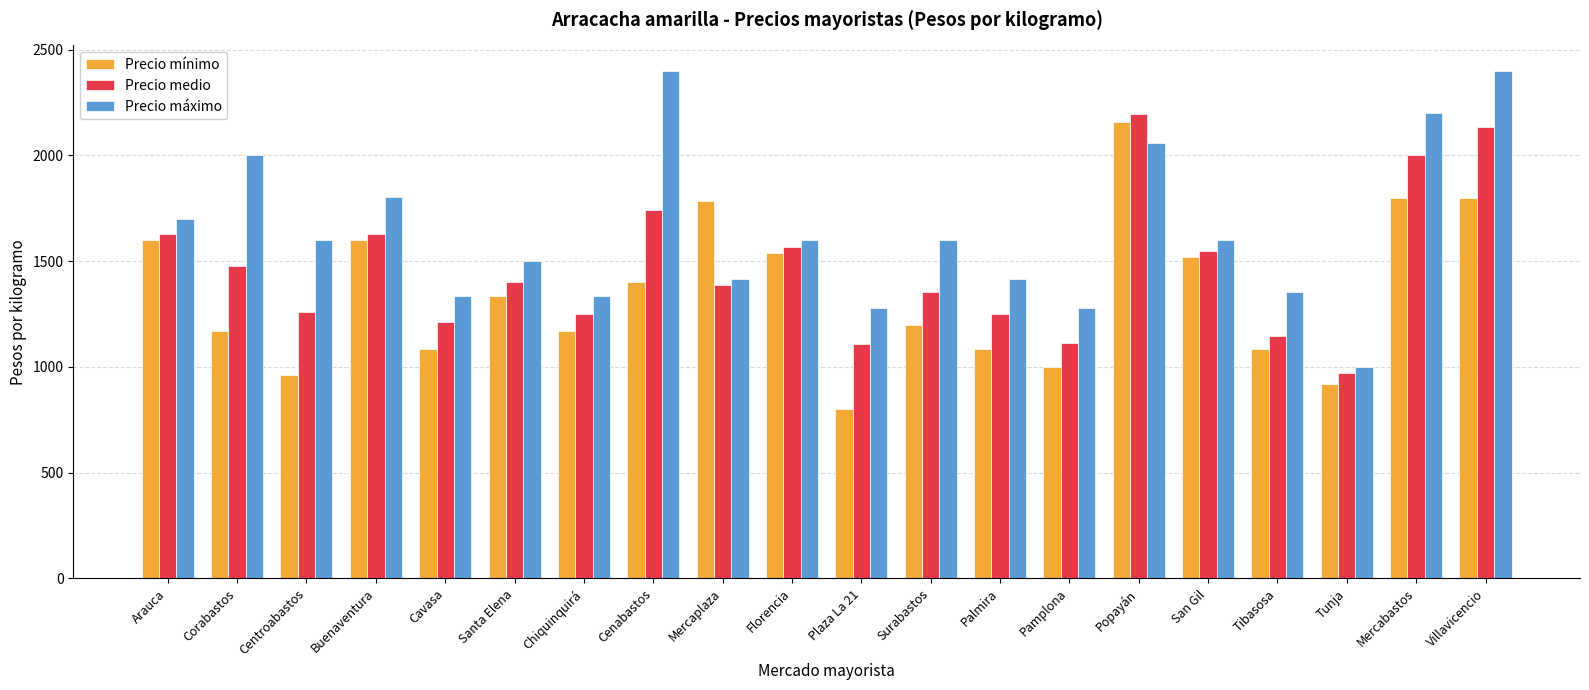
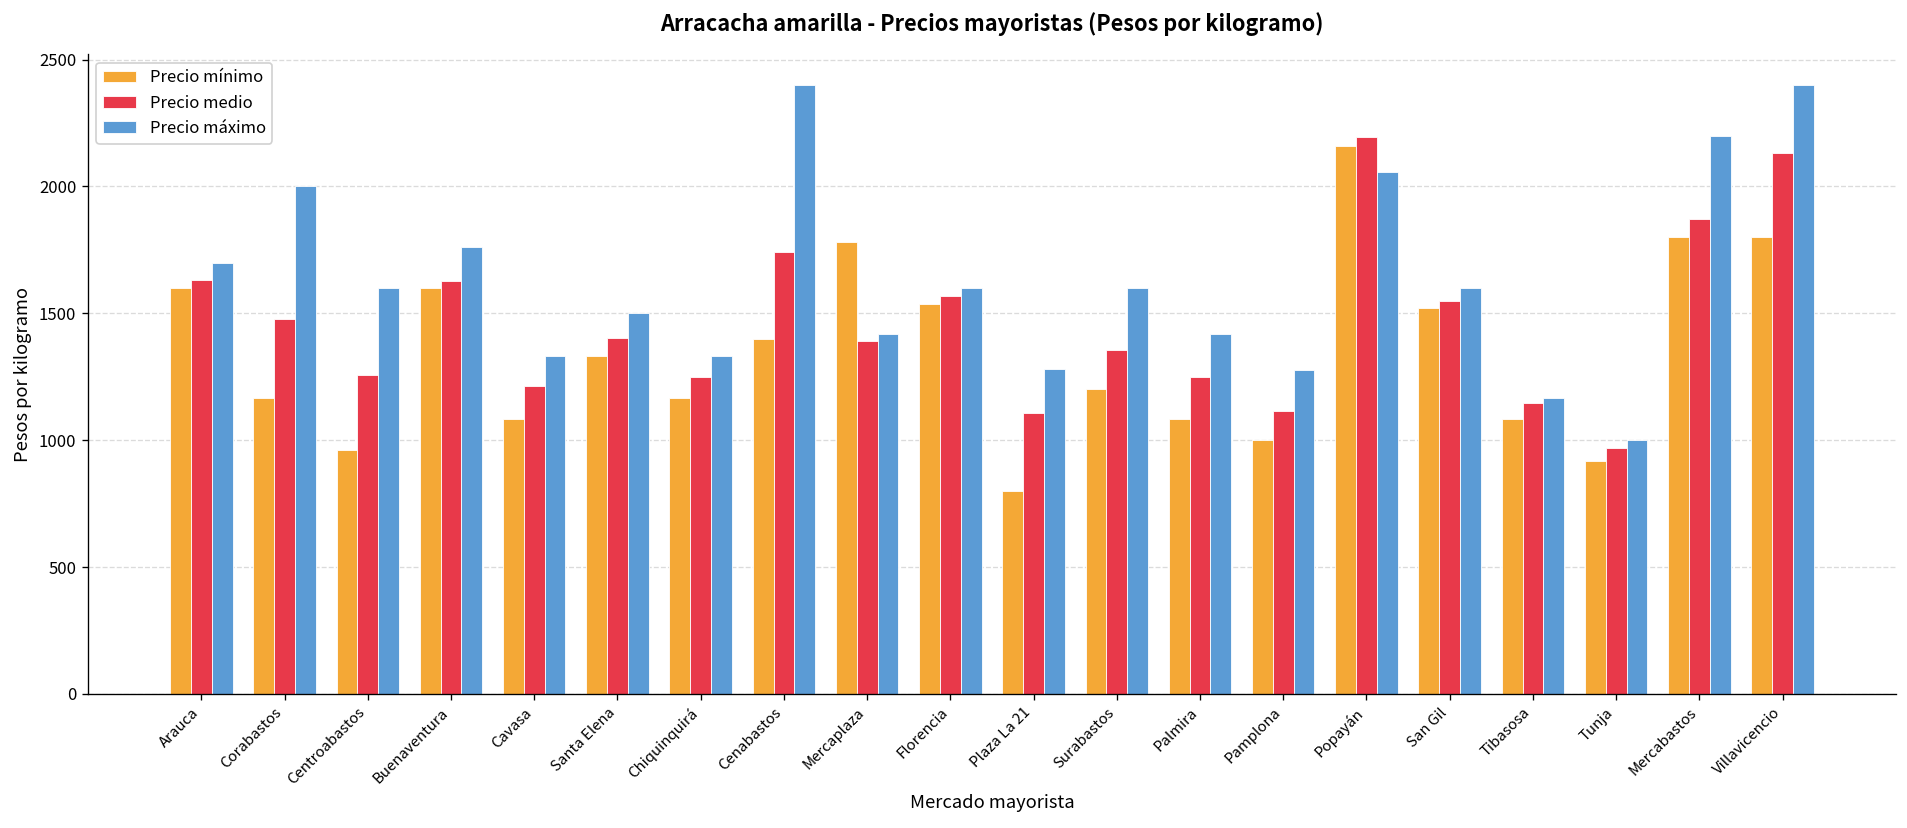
  {
    "Precio mínimo": {
      "Arauca": 1600,
      "Corabastos": 1170,
      "Centroabastos": 960,
      "Buenaventura": 1600,
      "Cavasa": 1080,
      "Santa Elena": 1330,
      "Chiquinquirá": 1170,
      "Cenabastos": 1400,
      "Mercaplaza": 1780,
      "Florencia": 1540,
      "Plaza La 21": 800,
      "Surabastos": 1200,
      "Palmira": 1080,
      "Pamplona": 1000,
      "Popayán": 2160,
      "San Gil": 1520,
      "Tibasosa": 1080,
      "Tunja": 920,
      "Mercabastos": 1800,
      "Villavicencio": 1800
    },
    "Precio medio": {
      "Arauca": 1630,
      "Corabastos": 1480,
      "Centroabastos": 1260,
      "Buenaventura": 1630,
      "Cavasa": 1210,
      "Santa Elena": 1400,
      "Chiquinquirá": 1250,
      "Cenabastos": 1740,
      "Mercaplaza": 1390,
      "Florencia": 1570,
      "Plaza La 21": 1110,
      "Surabastos": 1360,
      "Palmira": 1250,
      "Pamplona": 1110,
      "Popayán": 2200,
      "San Gil": 1550,
      "Tibasosa": 1150,
      "Tunja": 970,
-     "Mercabastos": 2000,
+     "Mercabastos": 1870,
      "Villavicencio": 2130
    },
    "Precio máximo": {
      "Arauca": 1700,
      "Corabastos": 2000,
      "Centroabastos": 1600,
-     "Buenaventura": 1800,
+     "Buenaventura": 1760,
      "Cavasa": 1330,
      "Santa Elena": 1500,
      "Chiquinquirá": 1330,
      "Cenabastos": 2400,
      "Mercaplaza": 1420,
      "Florencia": 1600,
      "Plaza La 21": 1280,
      "Surabastos": 1600,
      "Palmira": 1420,
      "Pamplona": 1280,
      "Popayán": 2060,
      "San Gil": 1600,
-     "Tibasosa": 1350,
+     "Tibasosa": 1170,
      "Tunja": 1000,
      "Mercabastos": 2200,
      "Villavicencio": 2400
    }
  }
